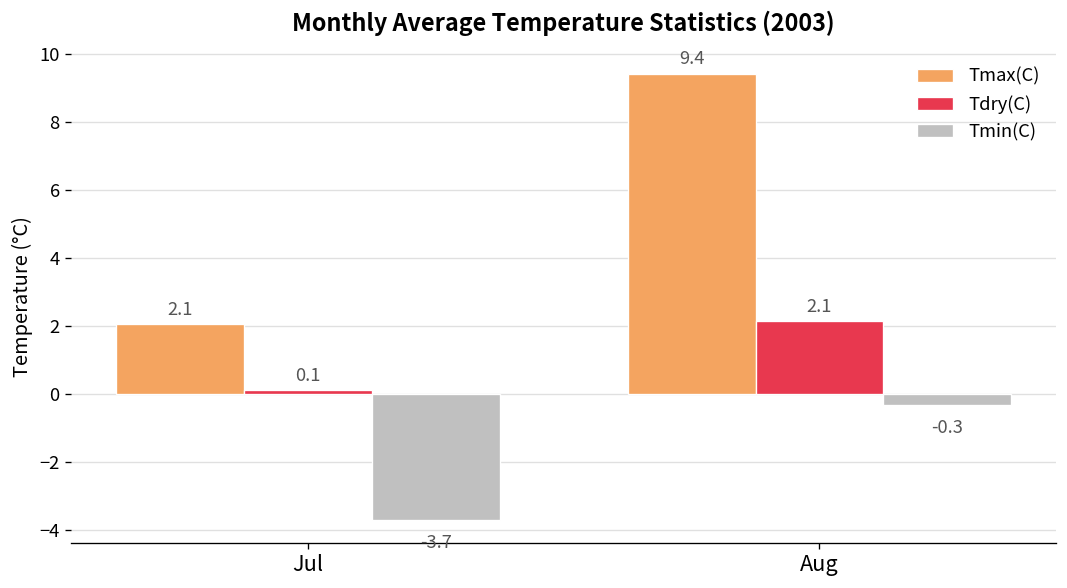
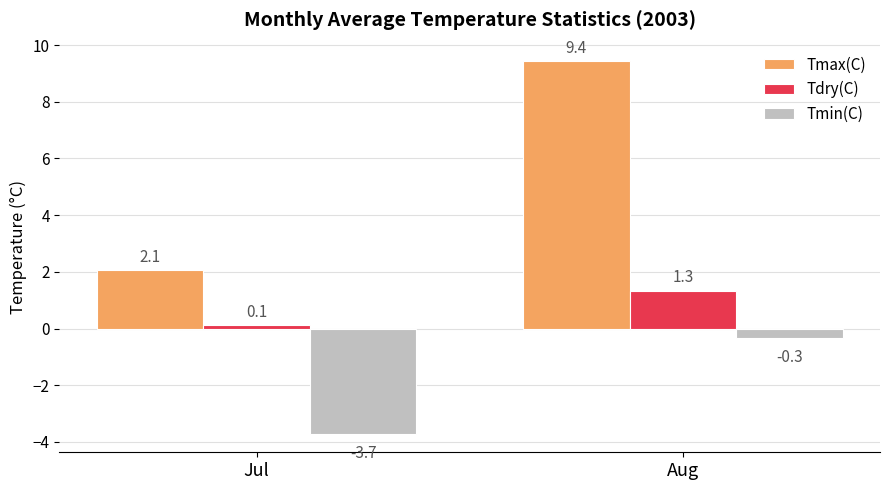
  {
    "Tmax(C)": {
      "Jul": 2.1,
      "Aug": 9.4
    },
    "Tdry(C)": {
      "Jul": 0.1,
-     "Aug": 2.1
+     "Aug": 1.3
    },
    "Tmin(C)": {
      "Jul": -3.7,
      "Aug": -0.3
    }
  }
